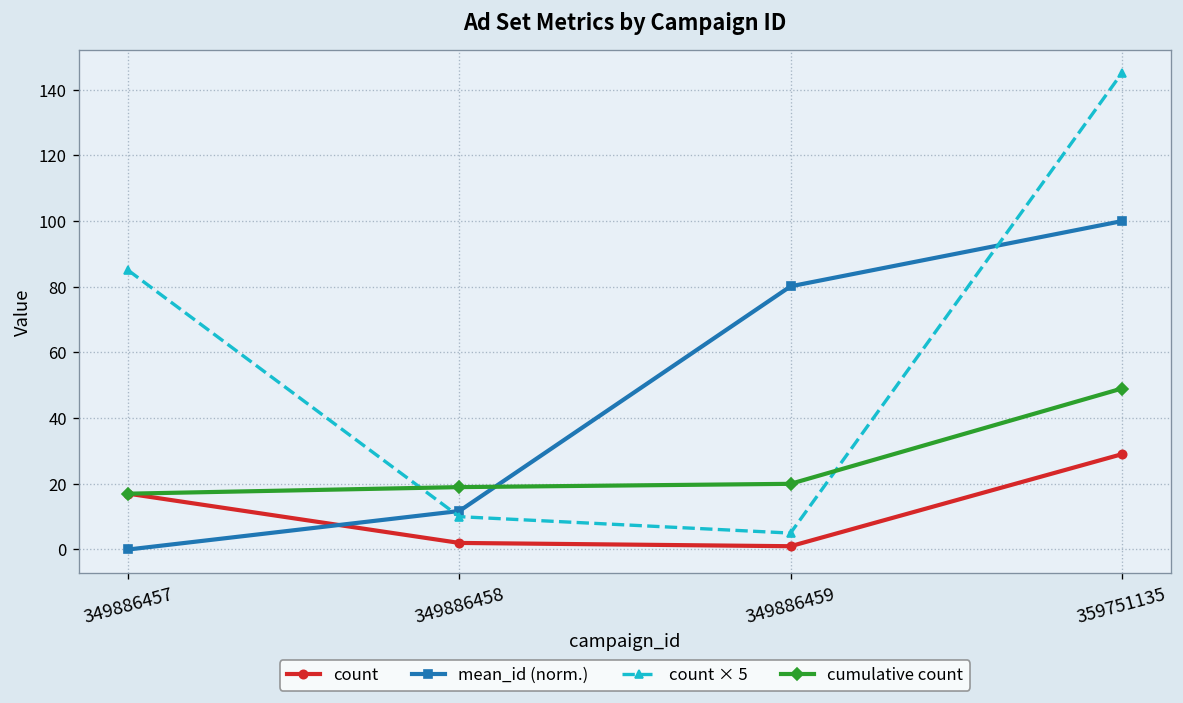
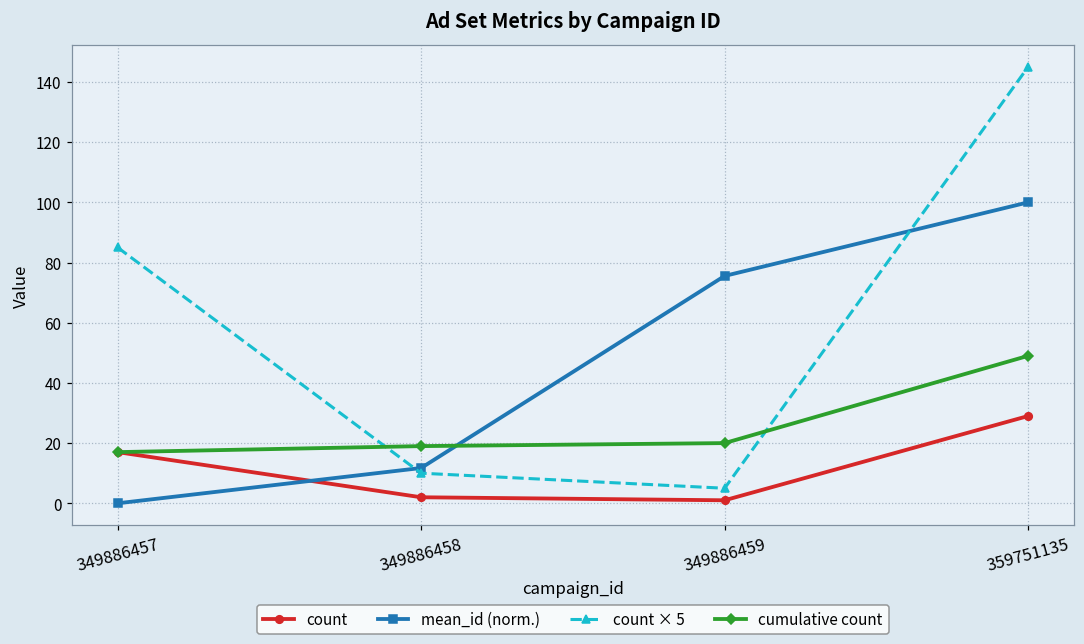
  {
    "count": {
      "349886458": 2,
      "349886459": 1,
      "359751135": 29
    },
    "mean_id (norm.)": {
      "349886457": 0,
      "349886458": 12,
-     "349886459": 80,
+     "349886459": 76,
      "359751135": 100
    },
    "count × 5": {
      "349886457": 85,
      "349886458": 10,
      "349886459": 5,
      "359751135": 145
    },
    "cumulative count": {
      "349886458": 19,
      "349886459": 20,
      "359751135": 49
    }
  }
